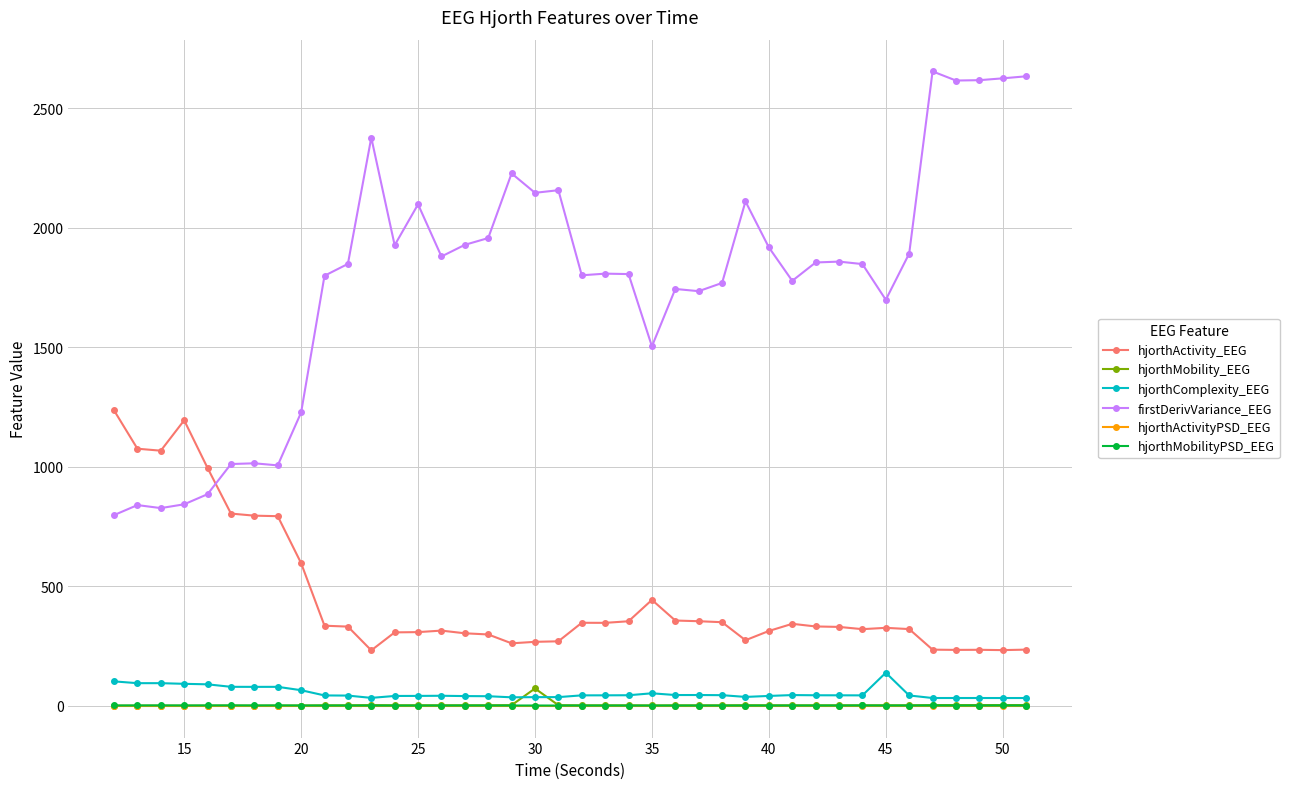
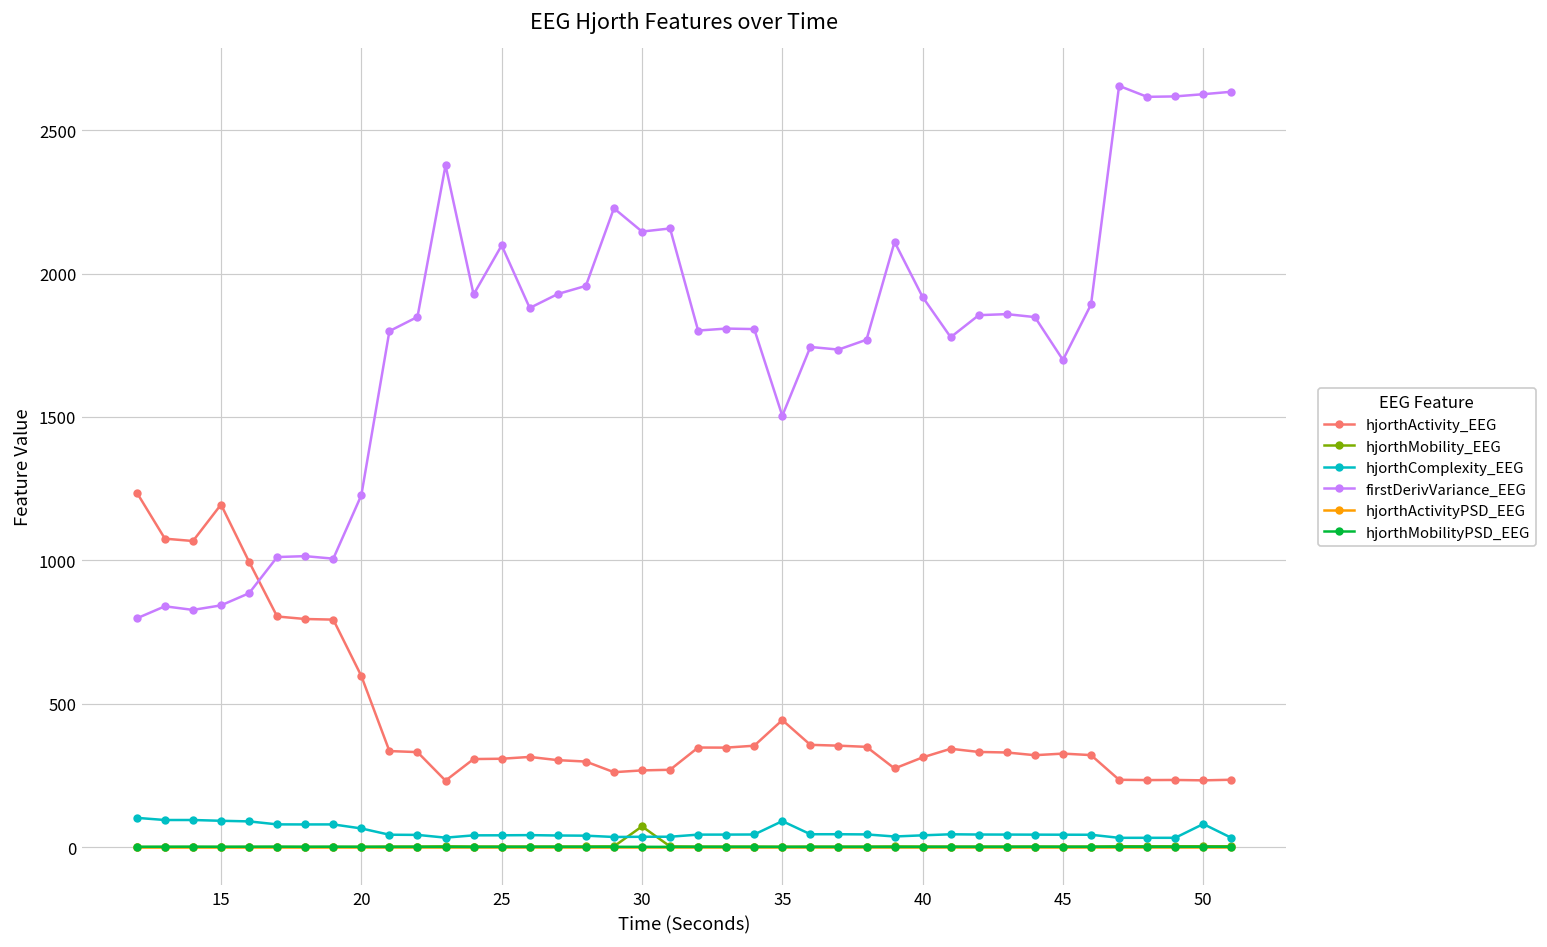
  {
    "hjorthActivity_EEG": {
      "15": 1190,
      "20": 600,
      "25": 310,
      "30": 270,
      "35": 440,
      "40": 310,
      "45": 330,
      "50": 230
    },
    "hjorthMobility_EEG": {
      "30": 70
    },
    "hjorthComplexity_EEG": {
      "15": 90,
      "20": 70,
      "25": 40,
      "30": 40,
-     "35": 50,
+     "35": 90,
      "40": 40,
-     "45": 140,
-     "50": 30
+     "45": 40,
+     "50": 80
    },
    "firstDerivVariance_EEG": {
      "15": 840,
      "20": 1230,
      "25": 2100,
      "30": 2150,
      "35": 1500,
      "40": 1920,
      "45": 1700,
      "50": 2630
    }
  }
